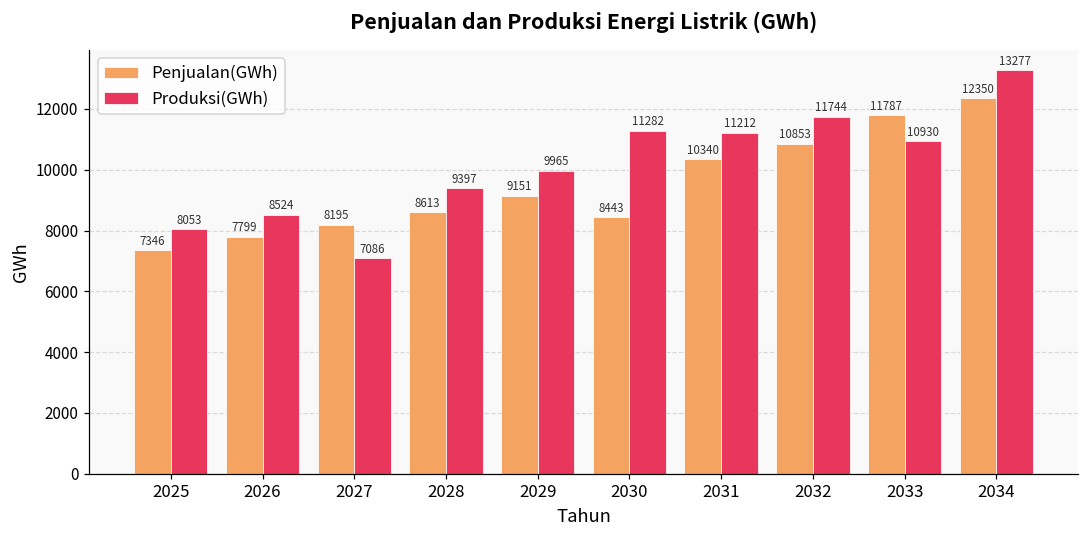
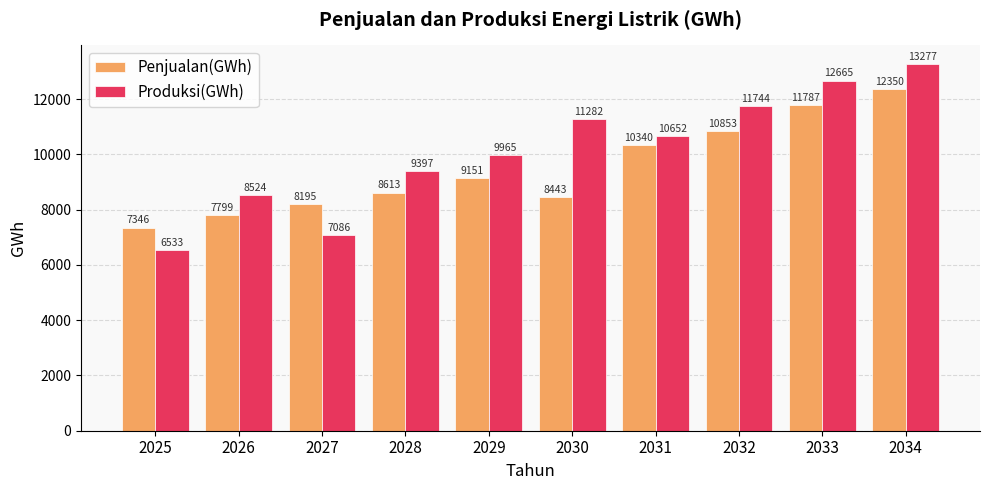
  {
    "Penjualan(GWh)": {
      "2025": 7346,
      "2026": 7799,
      "2027": 8195,
      "2028": 8613,
      "2029": 9151,
      "2030": 8443,
      "2031": 10340,
      "2032": 10853,
      "2033": 11787,
      "2034": 12350
    },
    "Produksi(GWh)": {
-     "2025": 8053,
+     "2025": 6533,
      "2026": 8524,
      "2027": 7086,
      "2028": 9397,
      "2029": 9965,
      "2030": 11282,
-     "2031": 11212,
+     "2031": 10652,
      "2032": 11744,
-     "2033": 10930,
+     "2033": 12665,
      "2034": 13277
    }
  }
